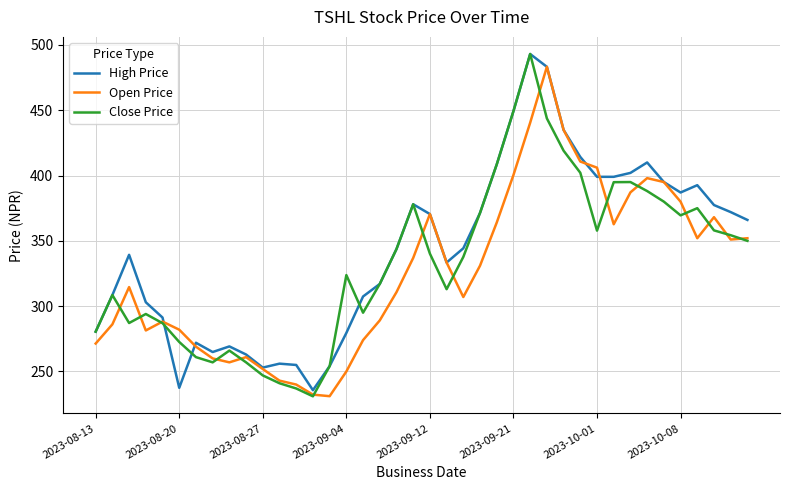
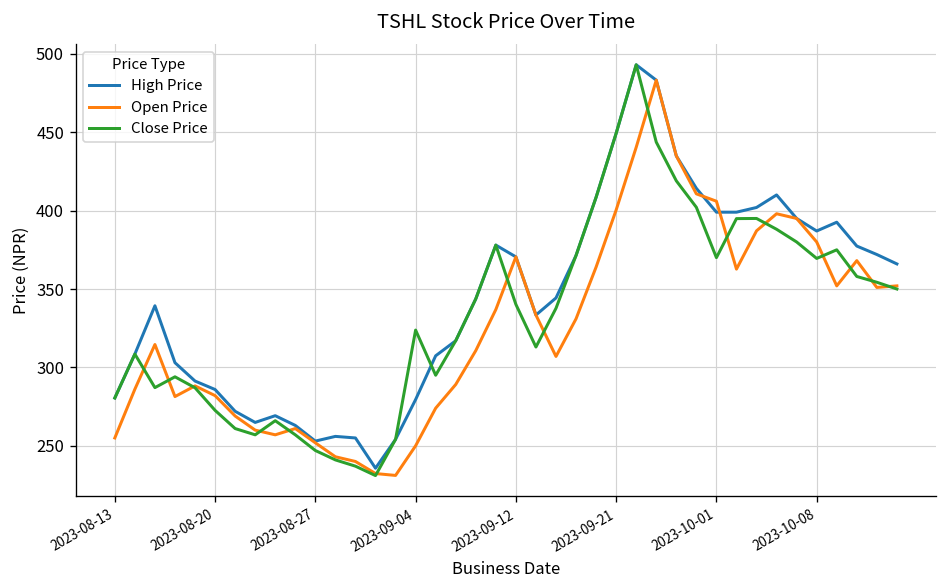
  {
    "High Price": {
-     "2023-08-20": 238,
+     "2023-08-20": 286,
      "2023-09-04": 280,
      "2023-10-01": 399,
      "2023-10-08": 387
    },
    "Open Price": {
-     "2023-08-13": 271,
+     "2023-08-13": 255,
      "2023-08-20": 282,
      "2023-09-04": 250,
      "2023-09-21": 400,
      "2023-10-01": 406,
      "2023-10-08": 380
    },
    "Close Price": {
      "2023-08-20": 273,
      "2023-08-27": 247,
      "2023-09-04": 324,
      "2023-09-12": 340,
-     "2023-10-01": 358,
+     "2023-10-01": 370,
      "2023-10-08": 370
    }
  }
